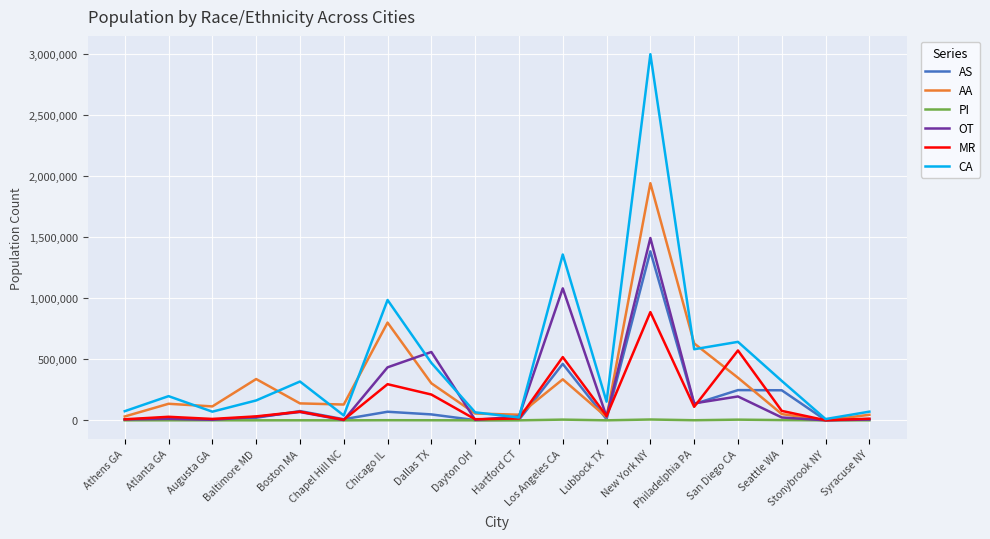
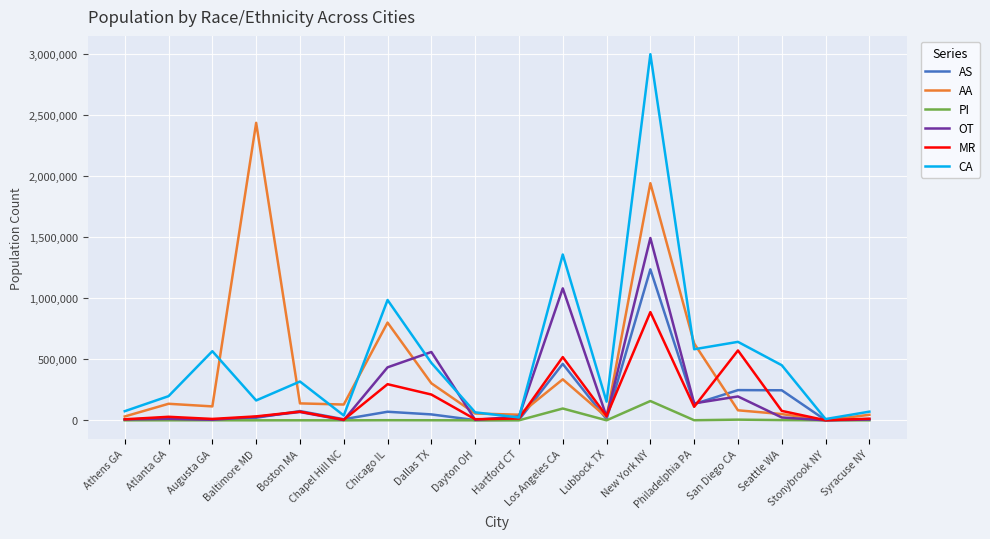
  {
    "AS": {
      "Chicago IL": "70,000",
      "Dallas TX": "50,000",
      "Los Angeles CA": "460,000",
-     "New York NY": "1,390,000",
+     "New York NY": "1,240,000",
      "San Diego CA": "250,000",
      "Seattle WA": "250,000"
    },
    "AA": {
      "Athens GA": "30,000",
      "Atlanta GA": "140,000",
      "Augusta GA": "110,000",
-     "Baltimore MD": "340,000",
+     "Baltimore MD": "2,440,000",
      "Boston MA": "140,000",
      "Chapel Hill NC": "130,000",
      "Chicago IL": "800,000",
      "Dallas TX": "300,000",
      "Los Angeles CA": "340,000",
      "New York NY": "1,940,000",
      "Philadelphia PA": "630,000",
-     "San Diego CA": "350,000",
+     "San Diego CA": "80,000",
      "Seattle WA": "50,000",
      "Syracuse NY": "50,000"
    },
    "PI": {
      "Boston MA": "0",
      "Chicago IL": "0",
      "Dallas TX": "0",
-     "Los Angeles CA": "10,000",
-     "New York NY": "10,000",
+     "Los Angeles CA": "100,000",
+     "New York NY": "160,000",
      "Philadelphia PA": "0",
      "San Diego CA": "10,000",
      "Seattle WA": "0"
    },
    "OT": {
      "Chicago IL": "430,000",
      "Dallas TX": "560,000",
      "Los Angeles CA": "1,080,000",
      "New York NY": "1,490,000",
      "San Diego CA": "200,000",
      "Seattle WA": "20,000"
    },
    "MR": {
      "Chicago IL": "300,000",
      "Dallas TX": "210,000",
      "Los Angeles CA": "520,000",
      "New York NY": "890,000",
      "Philadelphia PA": "110,000",
      "San Diego CA": "570,000",
      "Seattle WA": "80,000"
    },
    "CA": {
      "Athens GA": "70,000",
      "Atlanta GA": "200,000",
-     "Augusta GA": "70,000",
+     "Augusta GA": "570,000",
      "Baltimore MD": "160,000",
      "Boston MA": "320,000",
      "Chapel Hill NC": "40,000",
      "Chicago IL": "990,000",
      "Dallas TX": "470,000",
      "Los Angeles CA": "1,360,000",
      "Lubbock TX": "150,000",
      "New York NY": "3,000,000",
      "Philadelphia PA": "580,000",
      "San Diego CA": "640,000",
-     "Seattle WA": "320,000",
+     "Seattle WA": "450,000",
      "Syracuse NY": "70,000"
    }
  }
